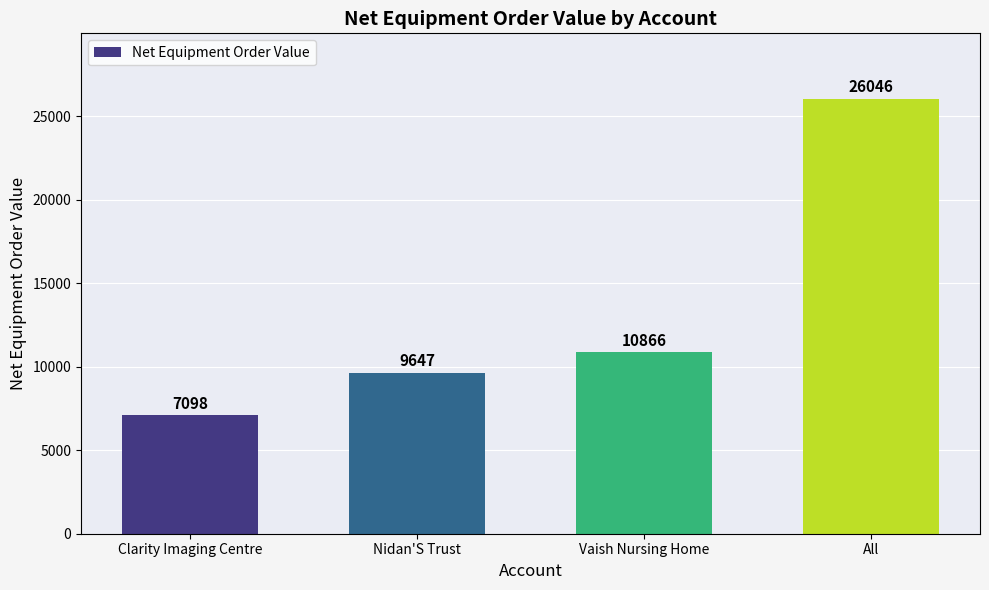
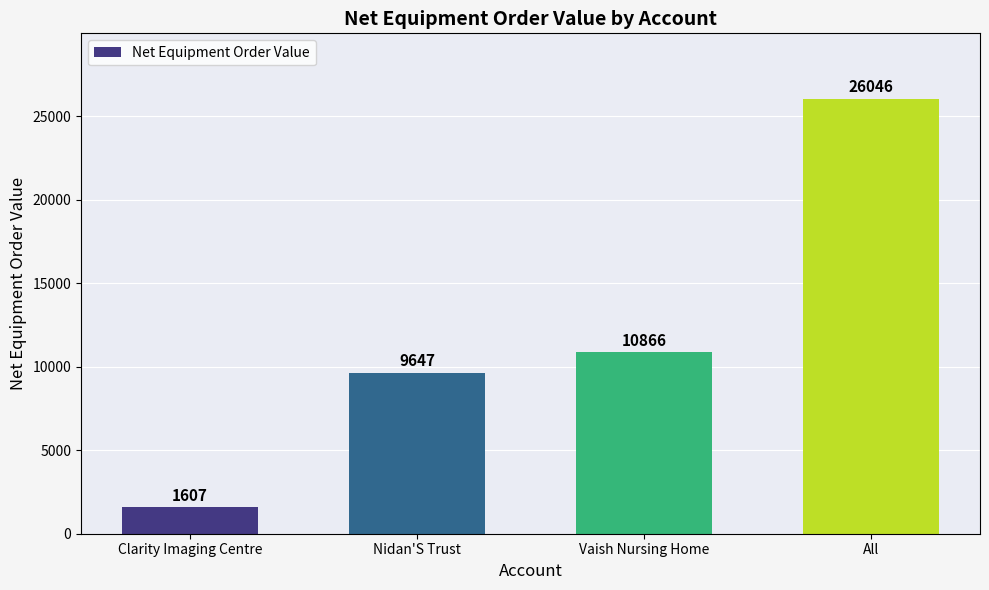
  {
-   "Clarity Imaging Centre": 7098,
+   "Clarity Imaging Centre": 1607,
    "Nidan'S Trust": 9647,
    "Vaish Nursing Home": 10866,
    "All": 26046
  }
